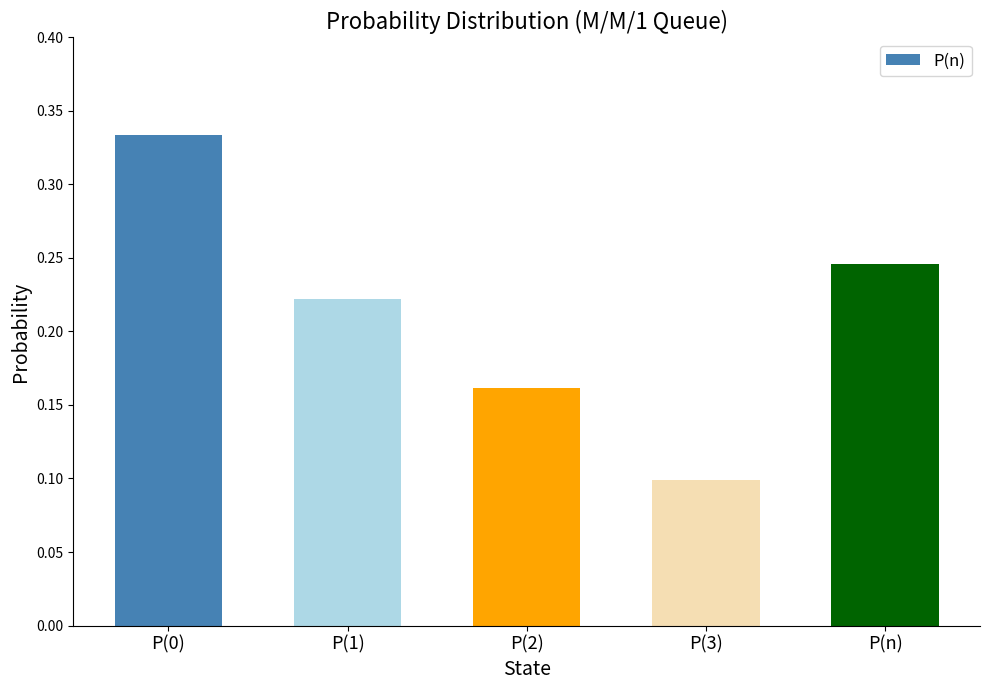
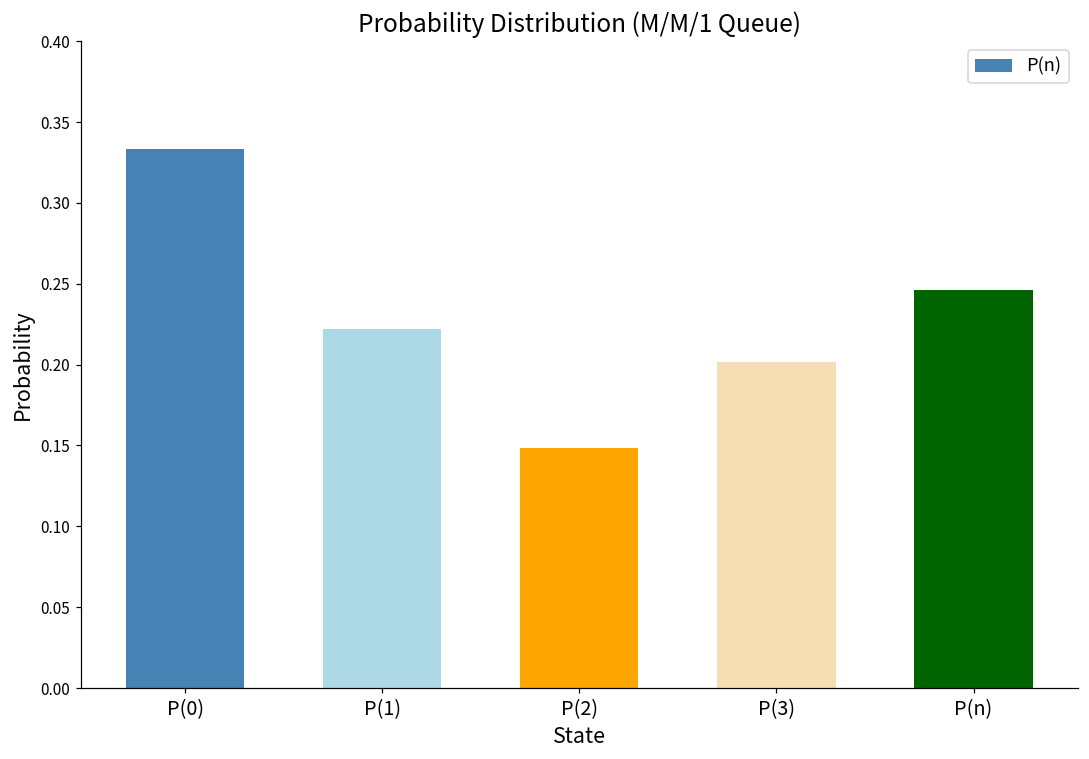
  {
    "P(0)": 0.333,
    "P(1)": 0.222,
-   "P(2)": 0.162,
-   "P(3)": 0.099,
+   "P(2)": 0.148,
+   "P(3)": 0.202,
    "P(n)": 0.246
  }
